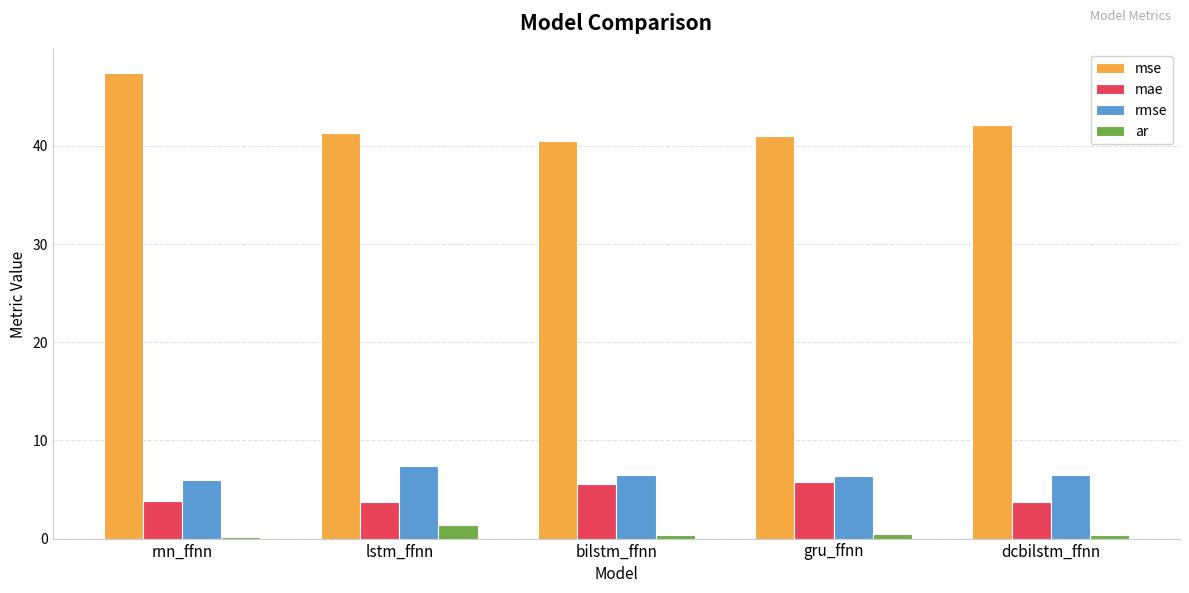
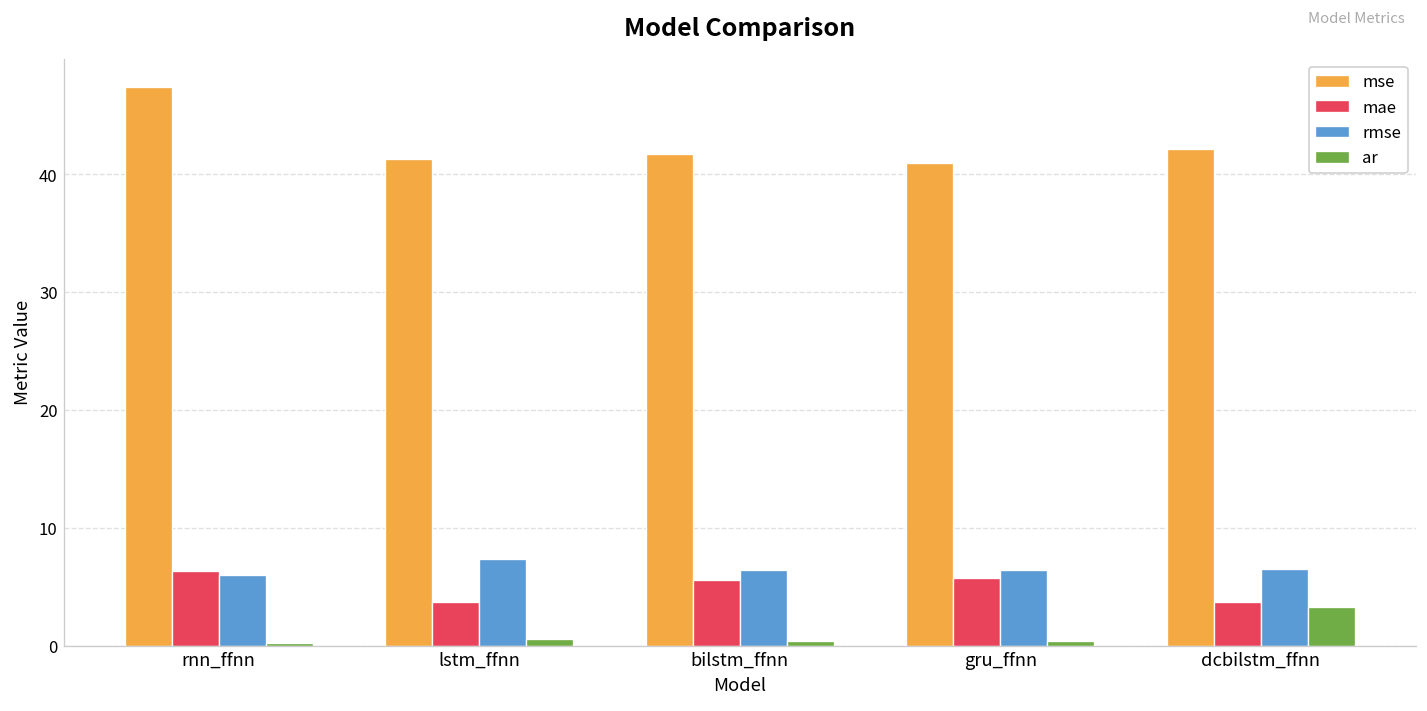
  {
    "mse": {
      "rnn_ffnn": 47,
      "lstm_ffnn": 41,
-     "bilstm_ffnn": 40,
+     "bilstm_ffnn": 42,
      "gru_ffnn": 41,
      "dcbilstm_ffnn": 42
    },
    "mae": {
-     "rnn_ffnn": 4,
+     "rnn_ffnn": 6,
      "lstm_ffnn": 4,
      "bilstm_ffnn": 6,
      "gru_ffnn": 6,
      "dcbilstm_ffnn": 4
    },
    "rmse": {
      "rnn_ffnn": 6,
      "lstm_ffnn": 7,
      "bilstm_ffnn": 6,
      "gru_ffnn": 6,
      "dcbilstm_ffnn": 6
    },
    "ar": {
-     "lstm_ffnn": 1.4,
+     "lstm_ffnn": 0.6,
      "bilstm_ffnn": 0,
      "gru_ffnn": 0,
-     "dcbilstm_ffnn": 0
+     "dcbilstm_ffnn": 3
    }
  }
